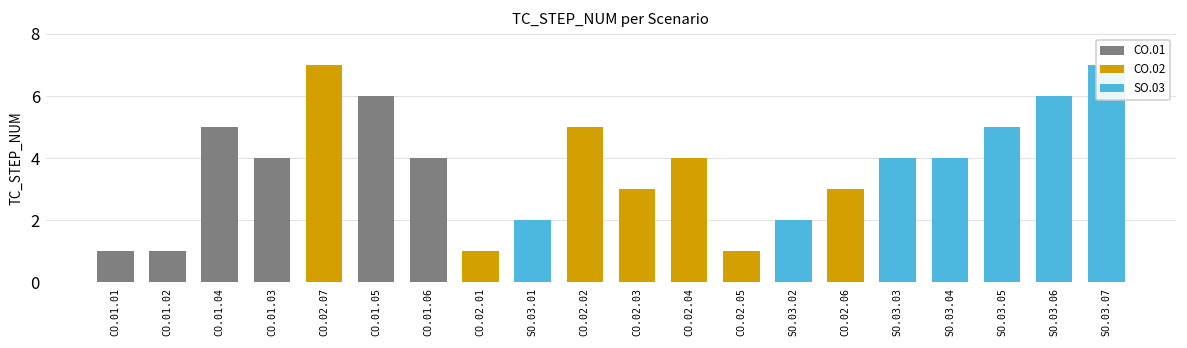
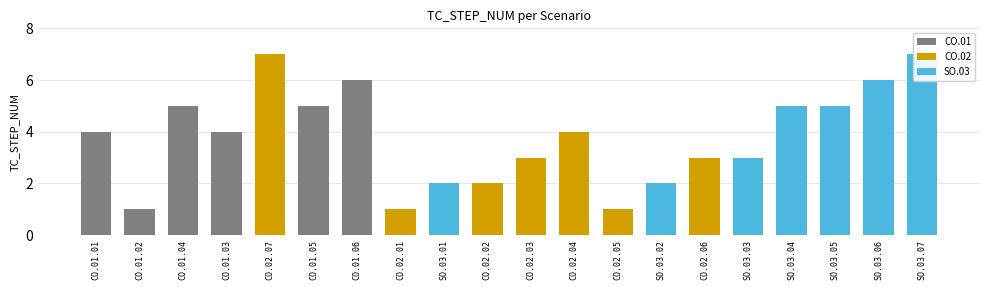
  {
    "CO.01": {
-     "CO.01.01": 1,
+     "CO.01.01": 4,
      "CO.01.02": 1,
      "CO.01.04": 5,
      "CO.01.03": 4,
-     "CO.01.05": 6,
-     "CO.01.06": 4
+     "CO.01.05": 5,
+     "CO.01.06": 6
    },
    "CO.02": {
      "CO.02.07": 7,
      "CO.02.01": 1,
-     "CO.02.02": 5,
+     "CO.02.02": 2,
      "CO.02.03": 3,
      "CO.02.04": 4,
      "CO.02.05": 1,
      "CO.02.06": 3
    },
    "SO.03": {
      "SO.03.01": 2,
      "SO.03.02": 2,
-     "SO.03.03": 4,
-     "SO.03.04": 4,
+     "SO.03.03": 3,
+     "SO.03.04": 5,
      "SO.03.05": 5,
      "SO.03.06": 6
    }
  }
